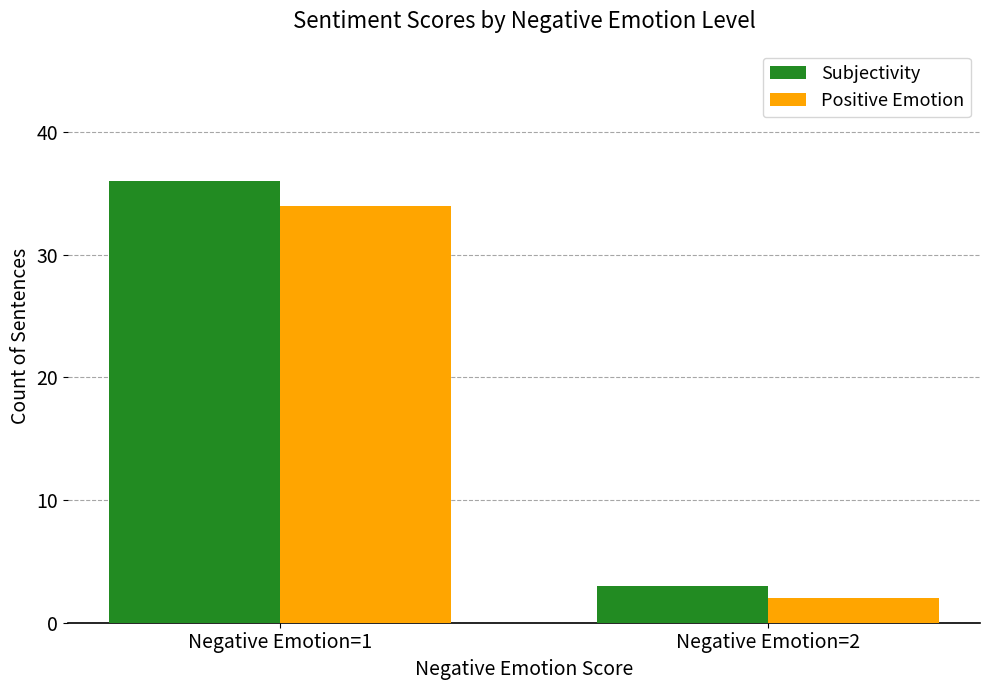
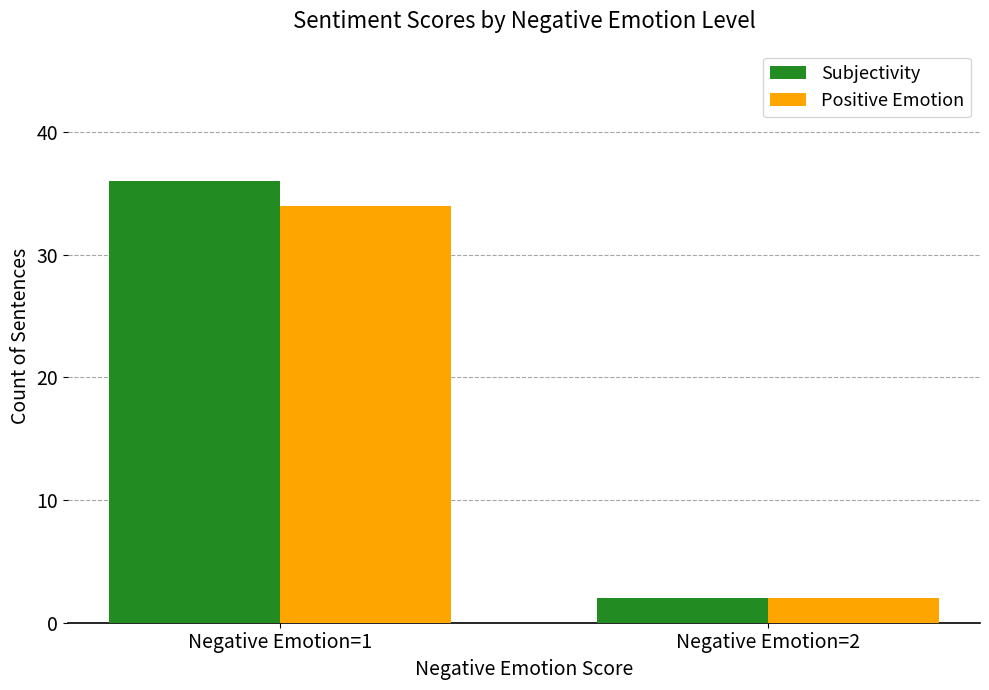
  {
    "Subjectivity": {
      "Negative Emotion=1": 36,
-     "Negative Emotion=2": 3
+     "Negative Emotion=2": 2
    },
    "Positive Emotion": {
      "Negative Emotion=1": 34,
      "Negative Emotion=2": 2
    }
  }
